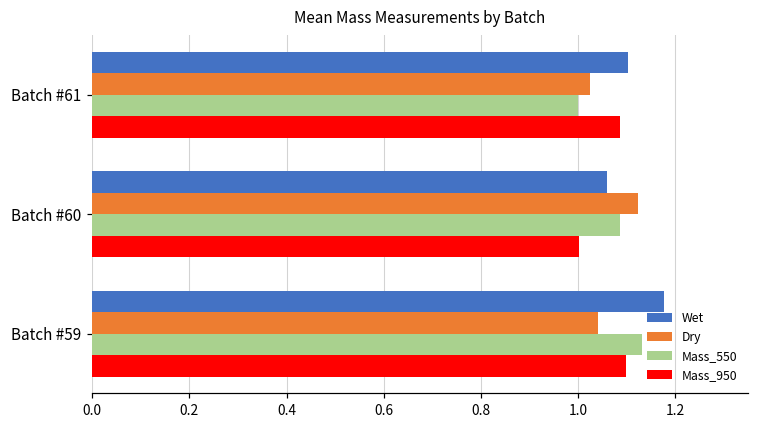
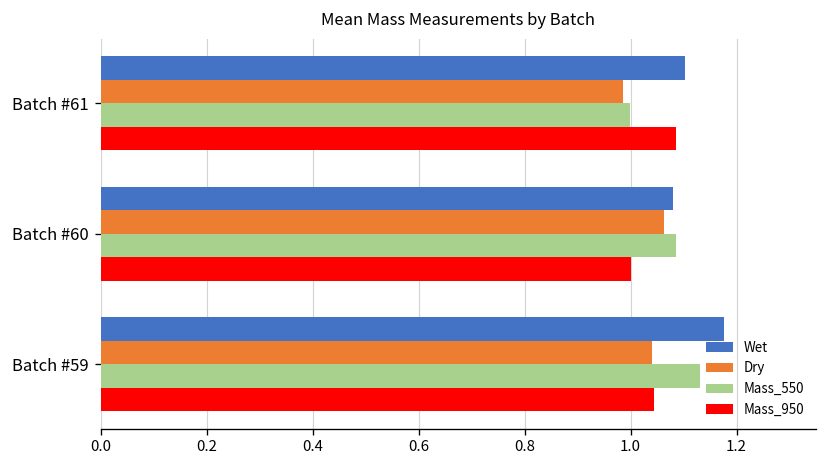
  {
    "Wet": {
      "Batch #61": 1.10,
-     "Batch #60": 1.06,
+     "Batch #60": 1.08,
      "Batch #59": 1.18
    },
    "Dry": {
-     "Batch #61": 1.03,
-     "Batch #60": 1.12,
+     "Batch #61": 0.99,
+     "Batch #60": 1.06,
      "Batch #59": 1.04
    },
    "Mass_550": {
      "Batch #61": 1.00,
      "Batch #60": 1.09,
      "Batch #59": 1.13
    },
    "Mass_950": {
      "Batch #61": 1.09,
      "Batch #60": 1.00,
-     "Batch #59": 1.10
+     "Batch #59": 1.04
    }
  }
